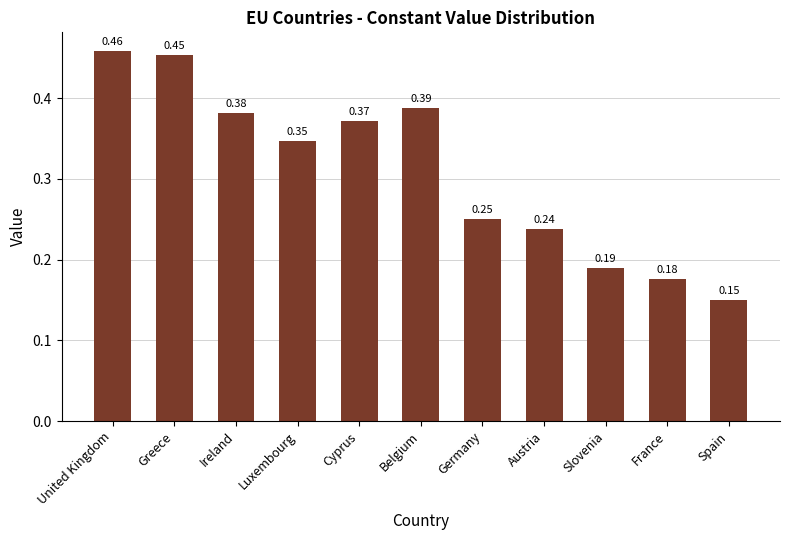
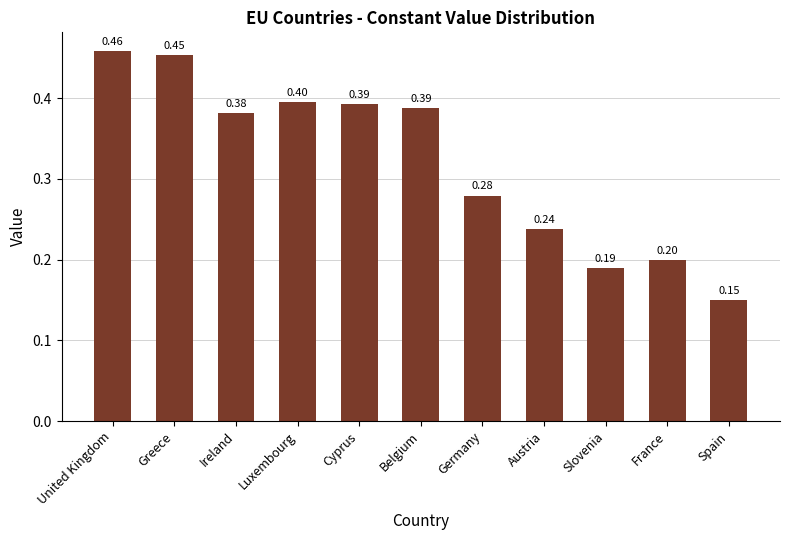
  {
    "United Kingdom": 0.46,
    "Greece": 0.45,
    "Ireland": 0.38,
-   "Luxembourg": 0.35,
-   "Cyprus": 0.37,
+   "Luxembourg": 0.40,
+   "Cyprus": 0.39,
    "Belgium": 0.39,
-   "Germany": 0.25,
+   "Germany": 0.28,
    "Austria": 0.24,
    "Slovenia": 0.19,
-   "France": 0.18,
+   "France": 0.20,
    "Spain": 0.15
  }
